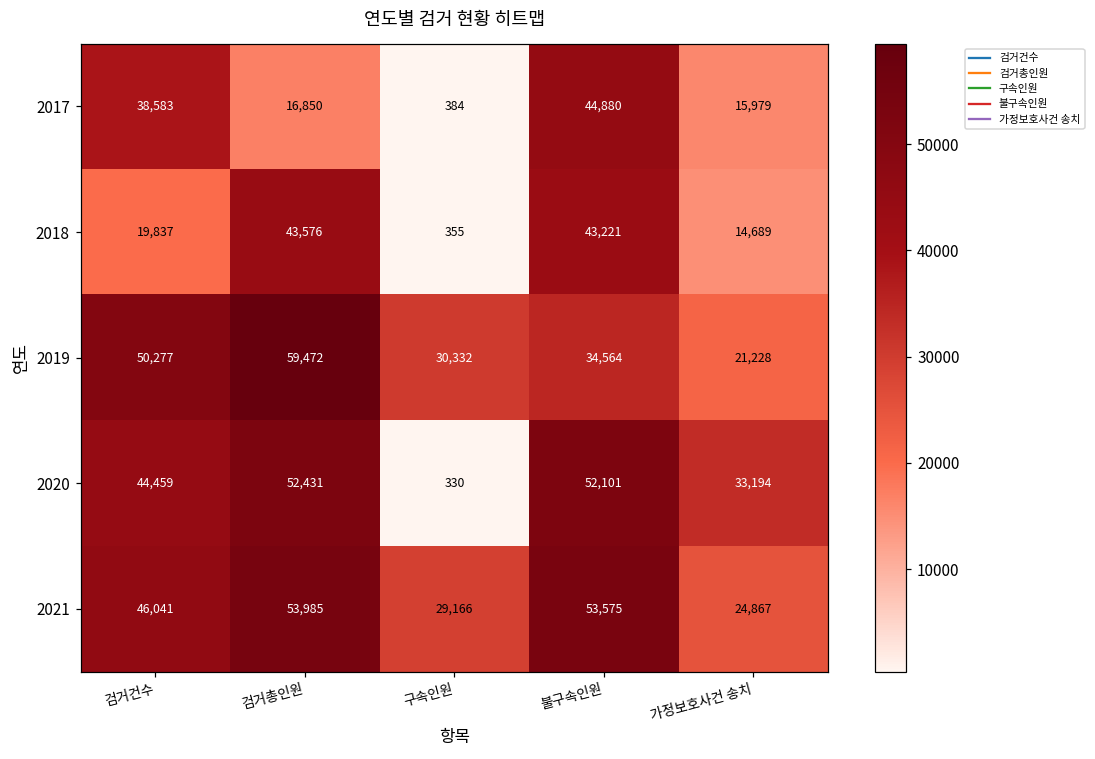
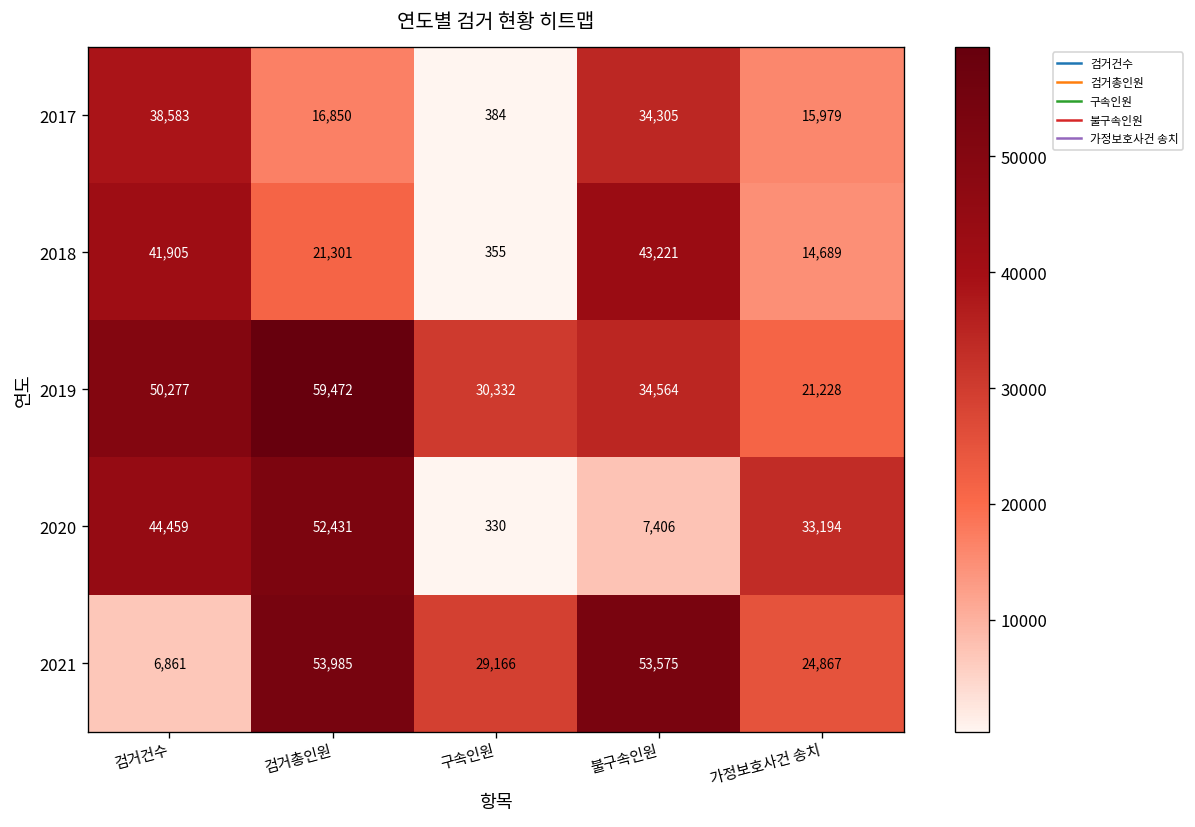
  {
    "2017": {
      "검거건수": "38,583",
      "검거총인원": "16,850",
      "구속인원": "384",
-     "불구속인원": "44,880",
+     "불구속인원": "34,305",
      "가정보호사건 송치": "15,979"
    },
    "2018": {
-     "검거건수": "19,837",
-     "검거총인원": "43,576",
+     "검거건수": "41,905",
+     "검거총인원": "21,301",
      "구속인원": "355",
      "불구속인원": "43,221",
      "가정보호사건 송치": "14,689"
    },
    "2019": {
      "검거건수": "50,277",
      "검거총인원": "59,472",
      "구속인원": "30,332",
      "불구속인원": "34,564",
      "가정보호사건 송치": "21,228"
    },
    "2020": {
      "검거건수": "44,459",
      "검거총인원": "52,431",
      "구속인원": "330",
-     "불구속인원": "52,101",
+     "불구속인원": "7,406",
      "가정보호사건 송치": "33,194"
    },
    "2021": {
-     "검거건수": "46,041",
+     "검거건수": "6,861",
      "검거총인원": "53,985",
      "구속인원": "29,166",
      "불구속인원": "53,575",
      "가정보호사건 송치": "24,867"
    }
  }
